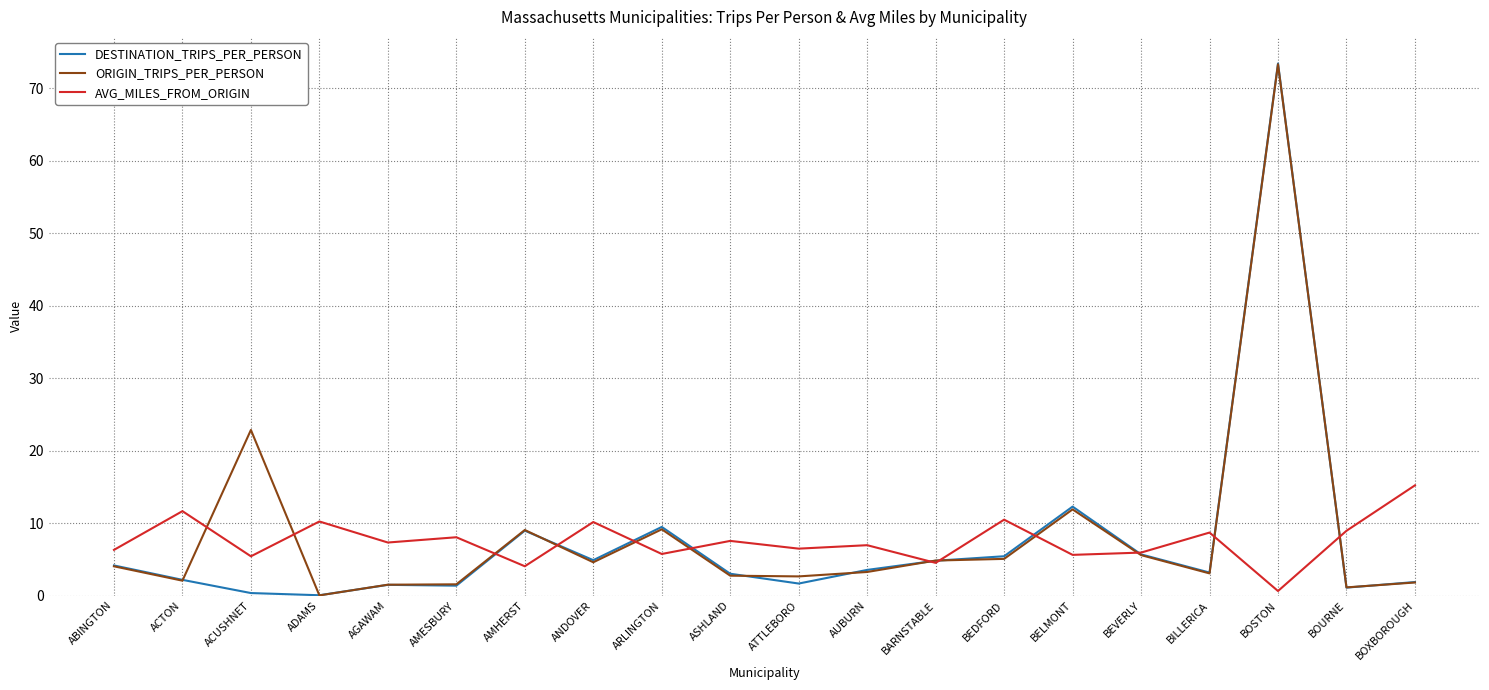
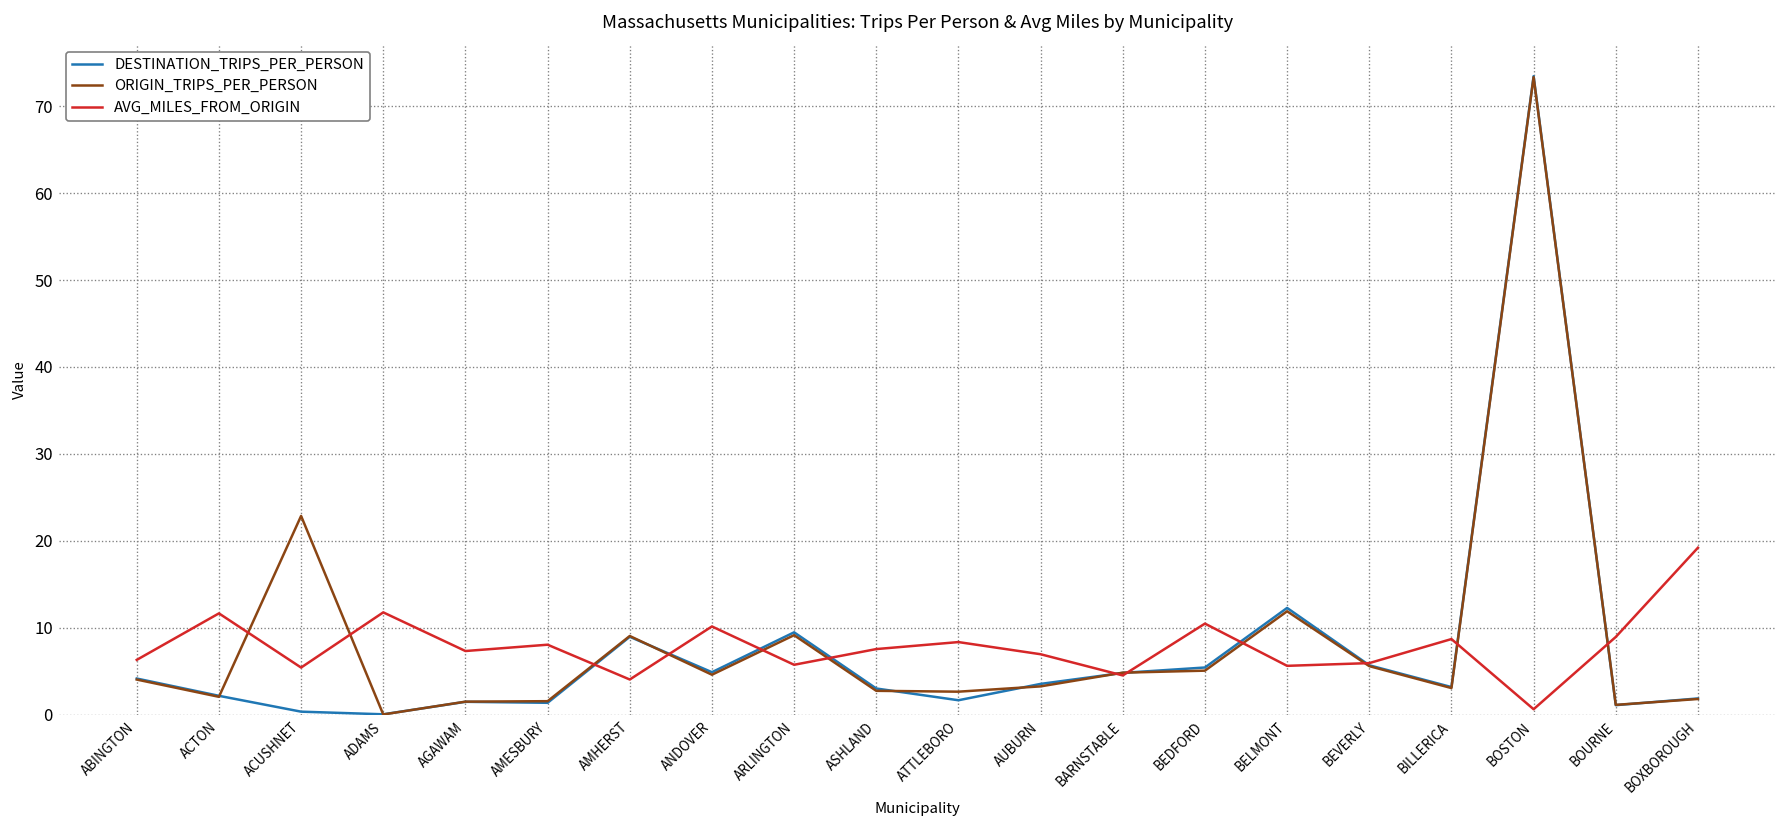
  {
    "DESTINATION_TRIPS_PER_PERSON": {
      "ACUSHNET": 0,
      "ATTLEBORO": 2,
      "BEDFORD": 5,
      "BELMONT": 12
    },
    "ORIGIN_TRIPS_PER_PERSON": {
      "ACUSHNET": 23,
      "ATTLEBORO": 3,
      "BEDFORD": 5,
      "BELMONT": 12
    },
    "AVG_MILES_FROM_ORIGIN": {
      "ABINGTON": 6,
      "ACTON": 12,
      "ACUSHNET": 5,
-     "ADAMS": 10,
+     "ADAMS": 12,
      "AGAWAM": 7,
      "AMESBURY": 8,
      "AMHERST": 4,
      "ANDOVER": 10,
      "ARLINGTON": 6,
      "ASHLAND": 8,
-     "ATTLEBORO": 6,
+     "ATTLEBORO": 8,
      "AUBURN": 7,
      "BEDFORD": 10,
      "BELMONT": 6,
      "BILLERICA": 9,
      "BOSTON": 1,
      "BOURNE": 9,
-     "BOXBOROUGH": 15
+     "BOXBOROUGH": 19
    }
  }
